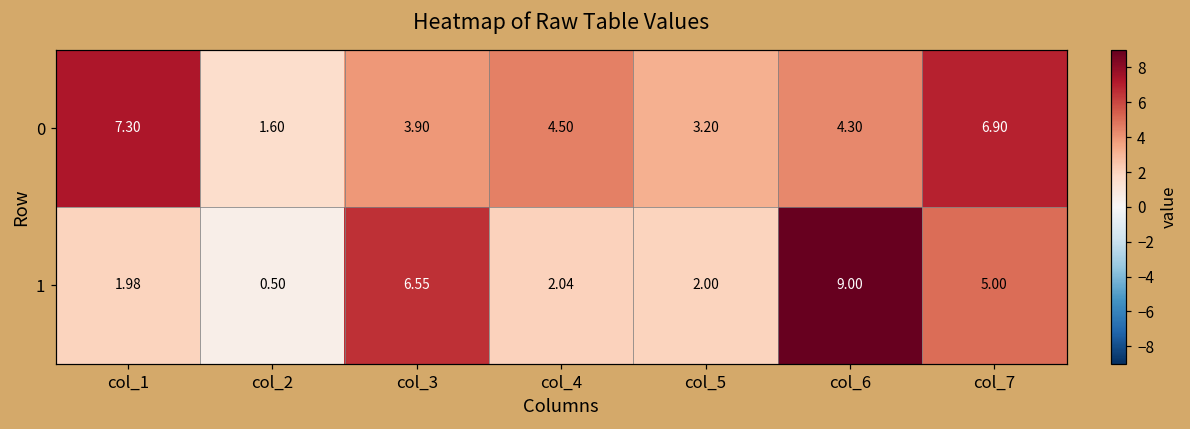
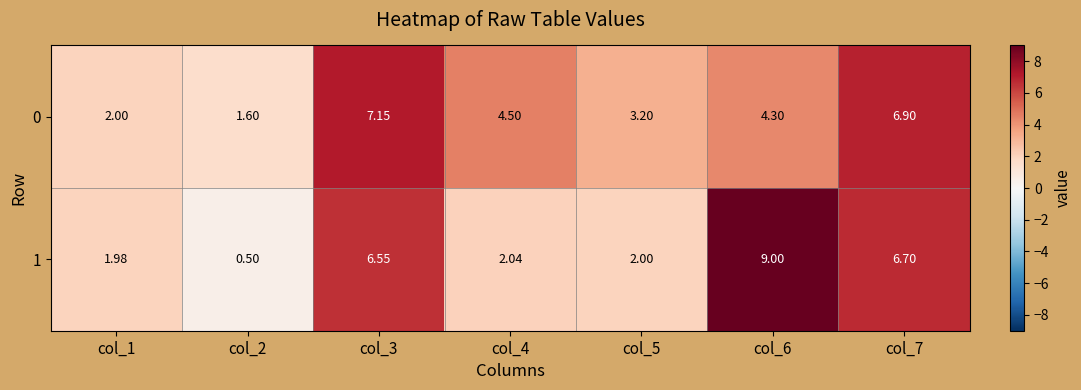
  {
    "0": {
-     "col_1": 7.30,
+     "col_1": 2.00,
      "col_2": 1.60,
-     "col_3": 3.90,
+     "col_3": 7.15,
      "col_4": 4.50,
      "col_5": 3.20,
      "col_6": 4.30,
      "col_7": 6.90
    },
    "1": {
      "col_1": 1.98,
      "col_2": 0.50,
      "col_3": 6.55,
      "col_4": 2.04,
      "col_5": 2.00,
      "col_6": 9.00,
-     "col_7": 5.00
+     "col_7": 6.70
    }
  }
